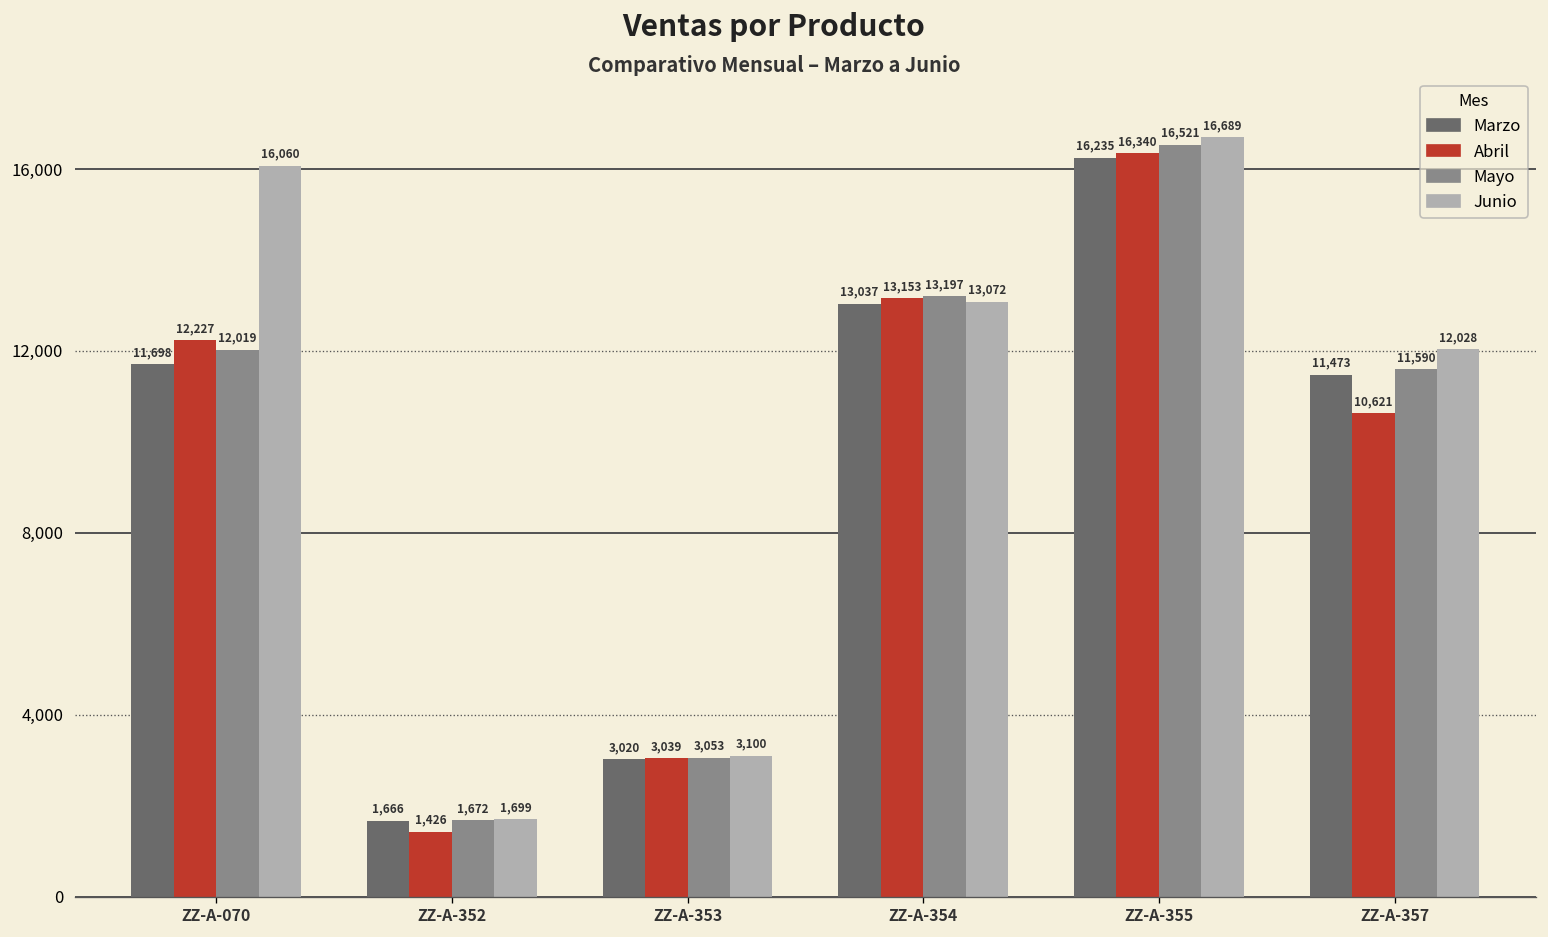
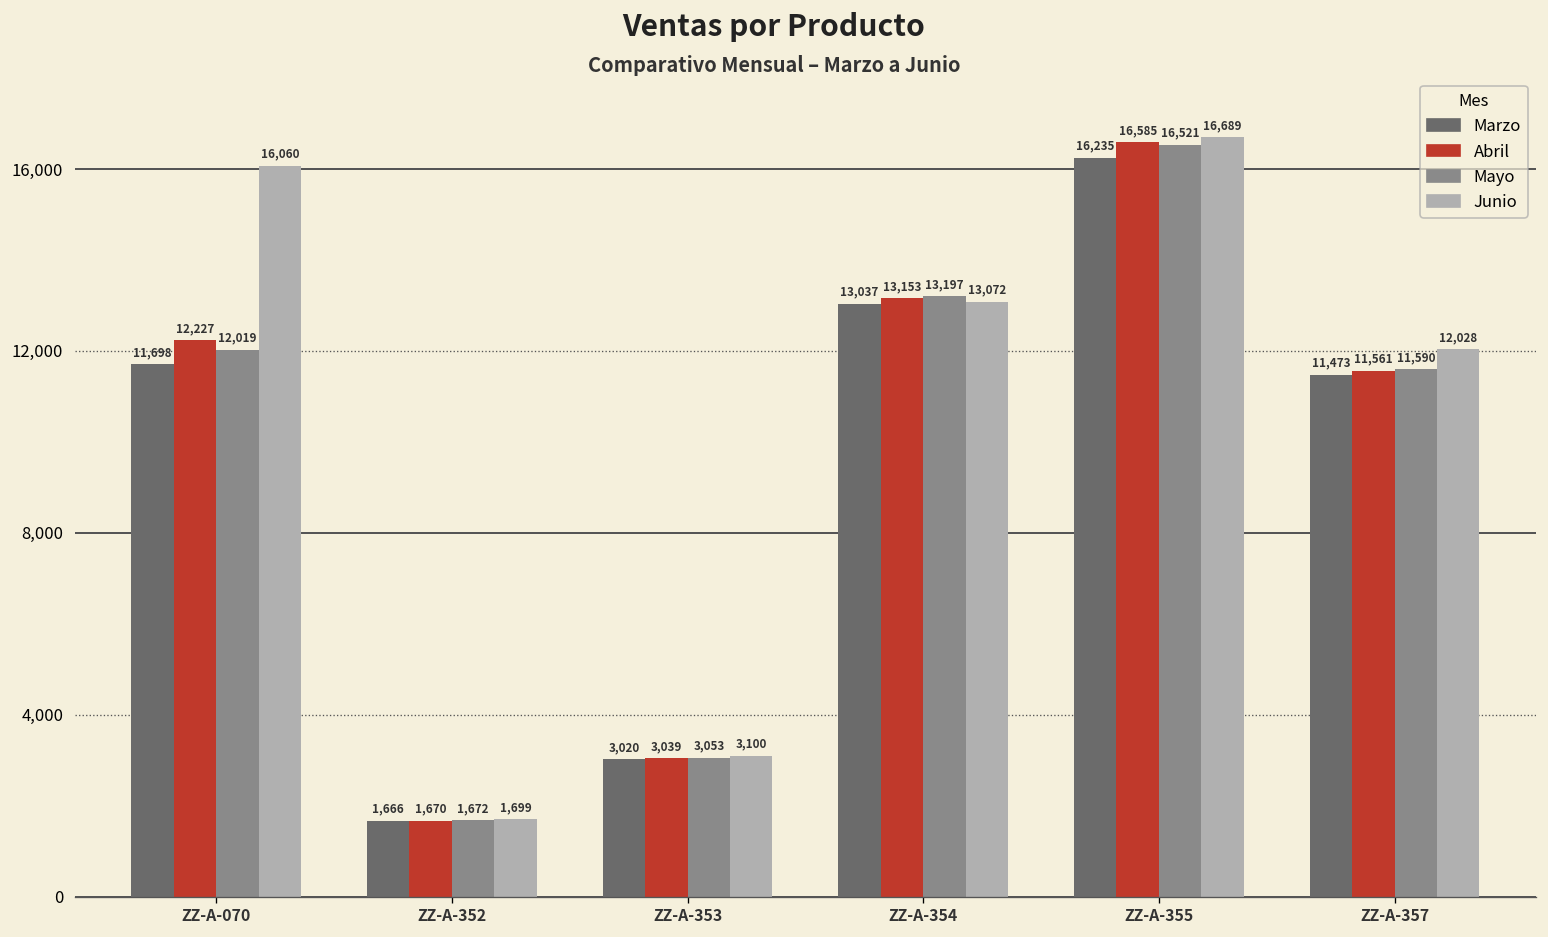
  {
    "Abril": {
      "ZZ-A-070": "12,227",
-     "ZZ-A-352": "1,426",
+     "ZZ-A-352": "1,670",
      "ZZ-A-353": "3,039",
      "ZZ-A-354": "13,153",
-     "ZZ-A-355": "16,340",
-     "ZZ-A-357": "10,621"
+     "ZZ-A-355": "16,585",
+     "ZZ-A-357": "11,561"
    },
    "Junio": {
      "ZZ-A-070": "16,060",
      "ZZ-A-352": "1,699",
      "ZZ-A-353": "3,100",
      "ZZ-A-354": "13,072",
      "ZZ-A-355": "16,689",
      "ZZ-A-357": "12,028"
    }
  }
